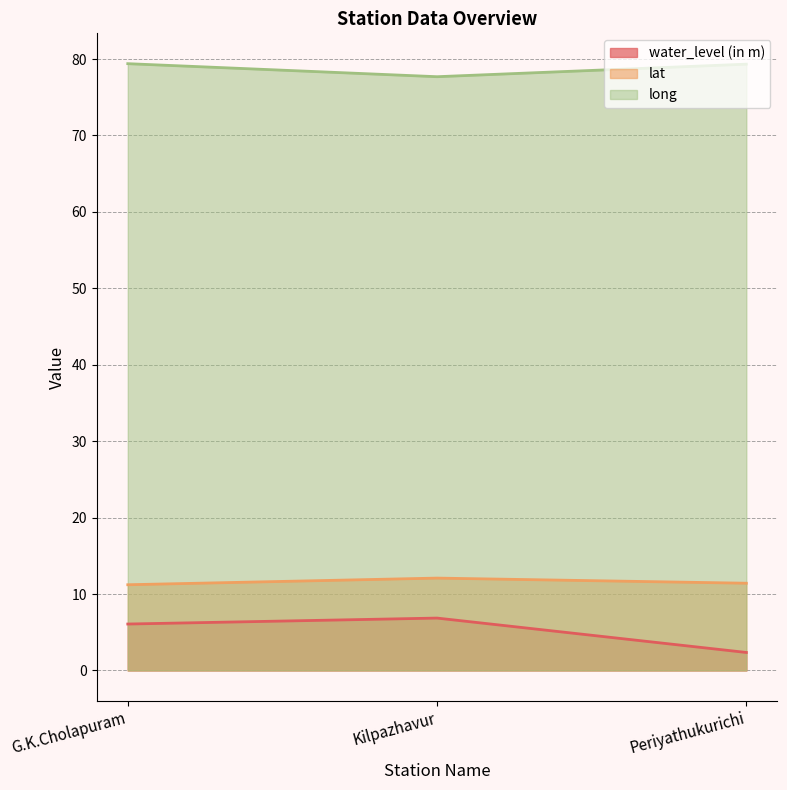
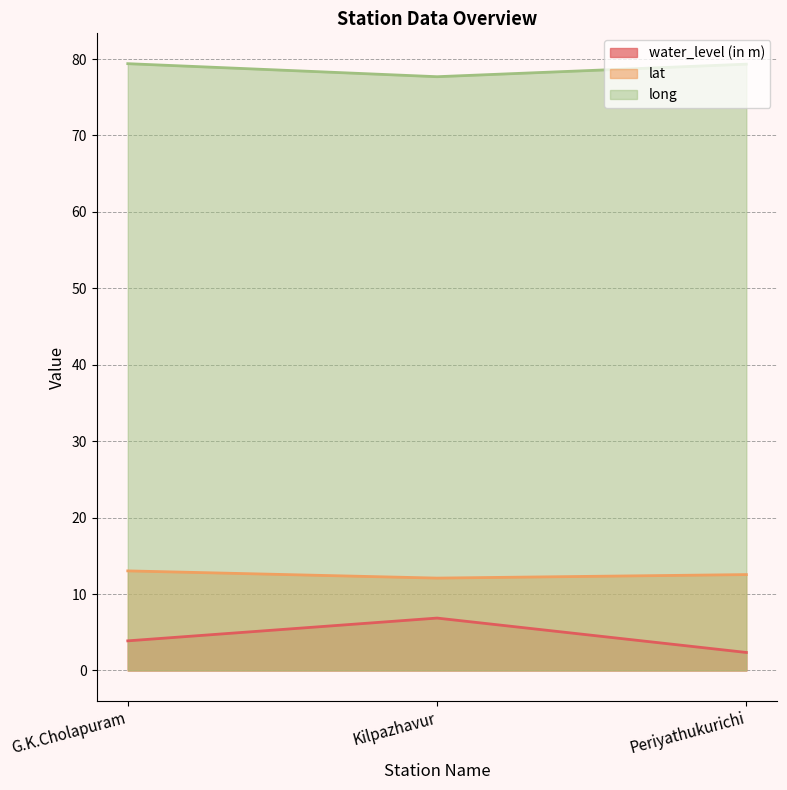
  {
    "water_level (in m)": {
-     "G.K.Cholapuram": 6,
+     "G.K.Cholapuram": 4,
      "Kilpazhavur": 7,
      "Periyathukurichi": 2
    },
    "lat": {
-     "G.K.Cholapuram": 11,
+     "G.K.Cholapuram": 13,
      "Kilpazhavur": 12,
-     "Periyathukurichi": 11
+     "Periyathukurichi": 13
    },
    "long": {
      "G.K.Cholapuram": 79,
      "Kilpazhavur": 78
    }
  }
